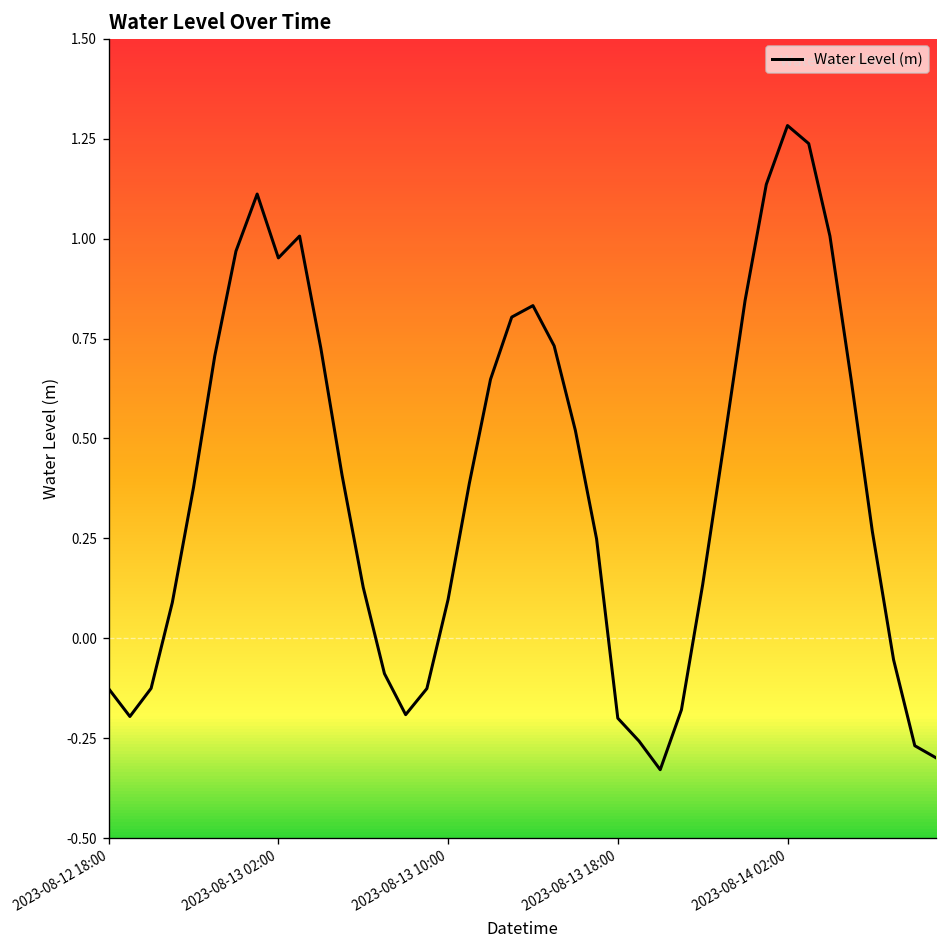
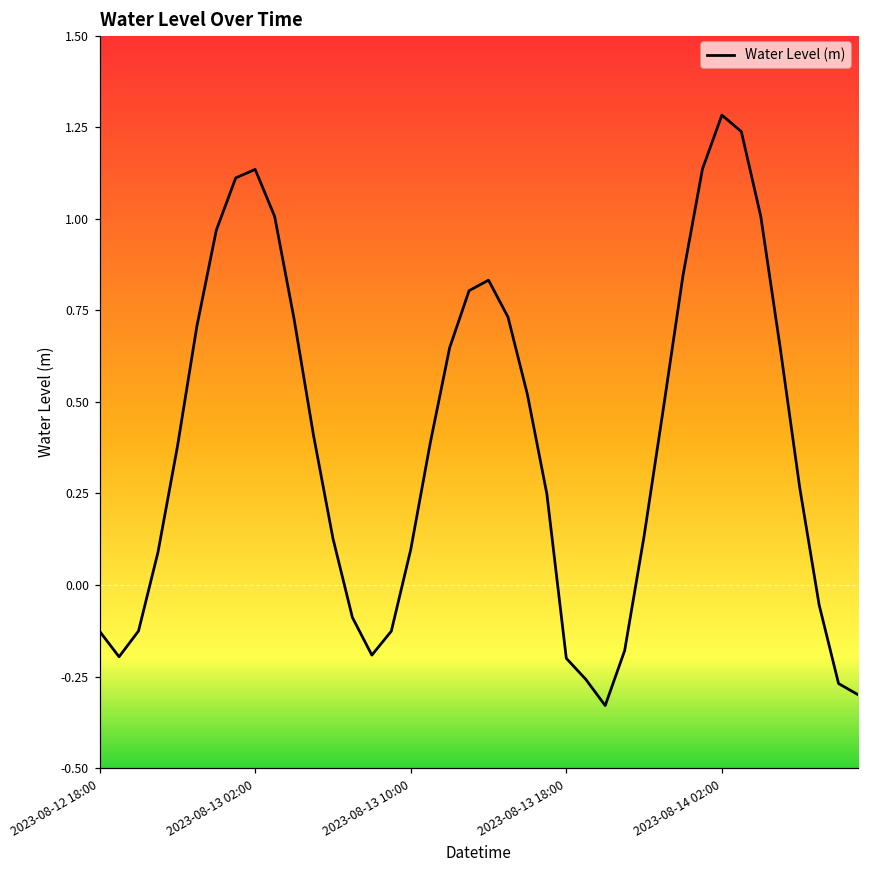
  {
    "2023-08-12 18:00": -0.13,
-   "2023-08-13 02:00": 0.95,
+   "2023-08-13 02:00": 1.13,
    "2023-08-13 10:00": 0.10,
    "2023-08-13 18:00": -0.20,
    "2023-08-14 02:00": 1.28
  }
